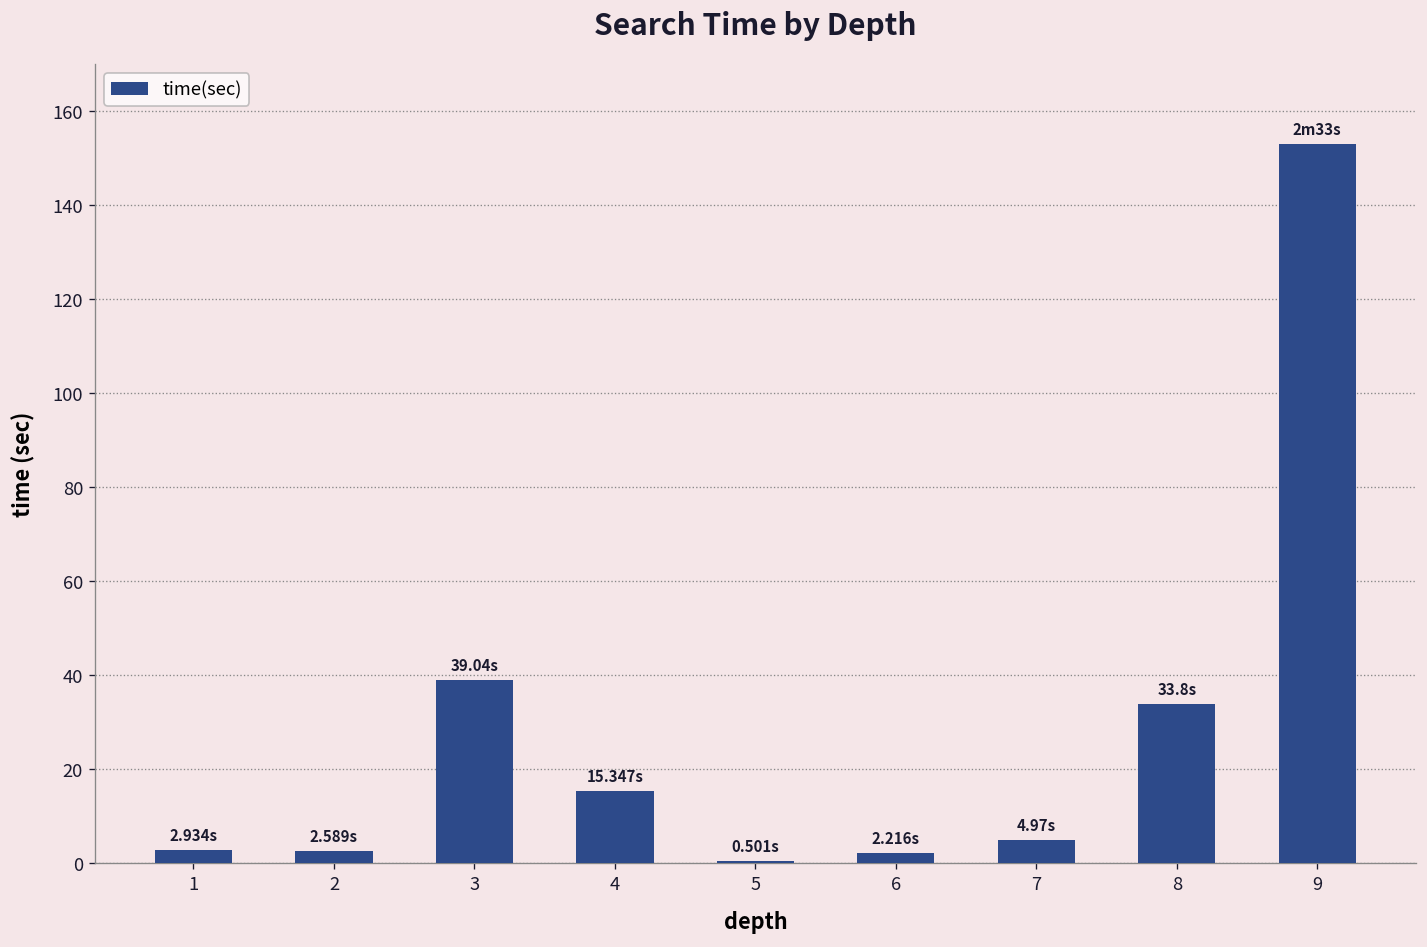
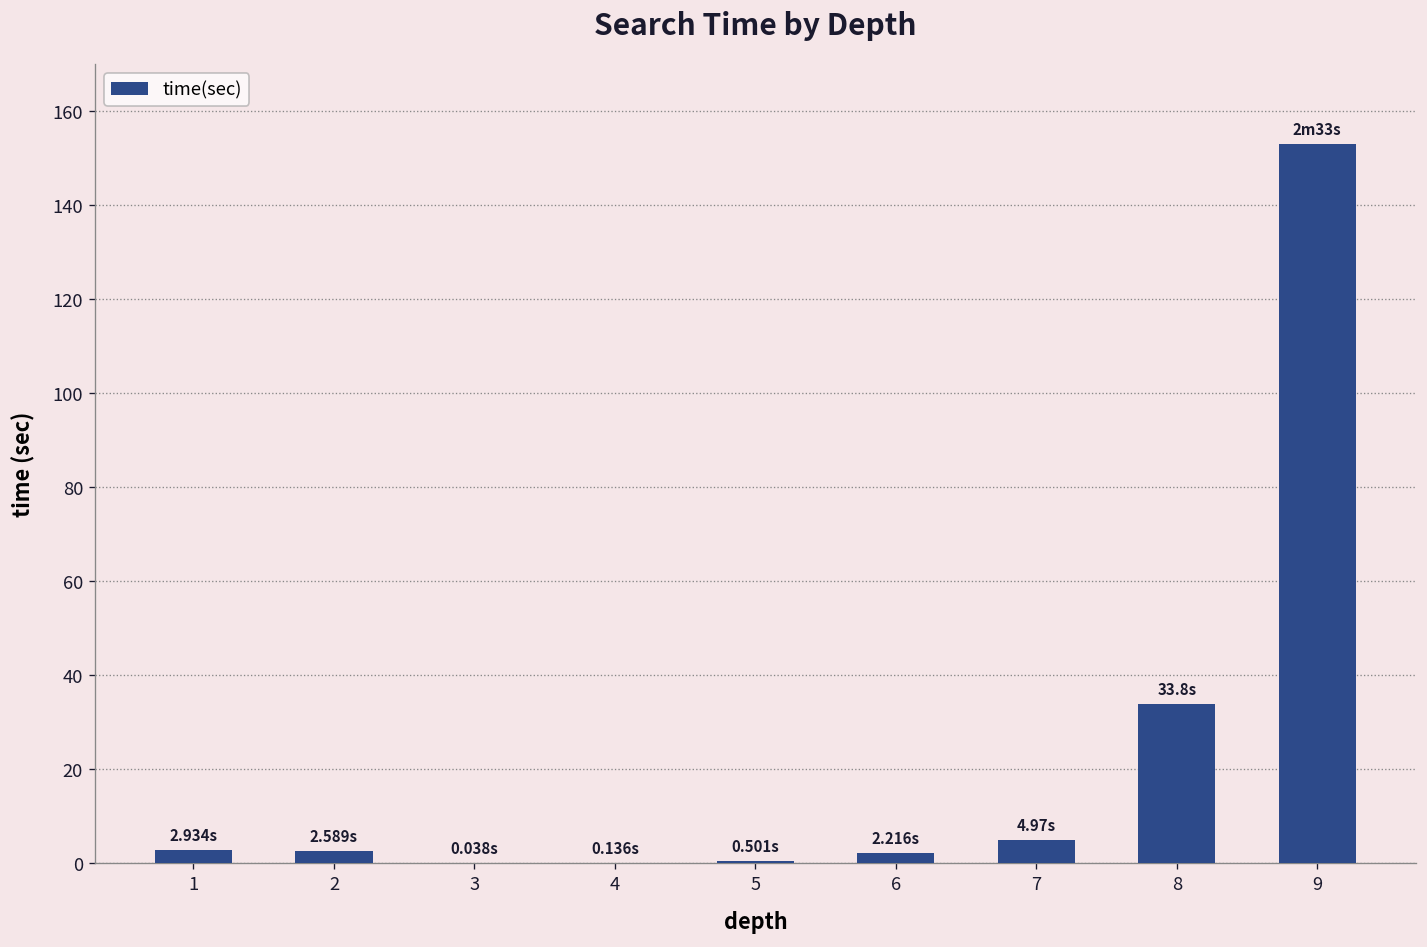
  {
    "1": "2.934s",
    "2": "2.589s",
-   "3": "39.04s",
-   "4": "15.347s",
+   "3": "0.038s",
+   "4": "0.136s",
    "5": "0.501s",
    "6": "2.216s",
    "7": "4.97s",
    "8": "33.8s"
  }
